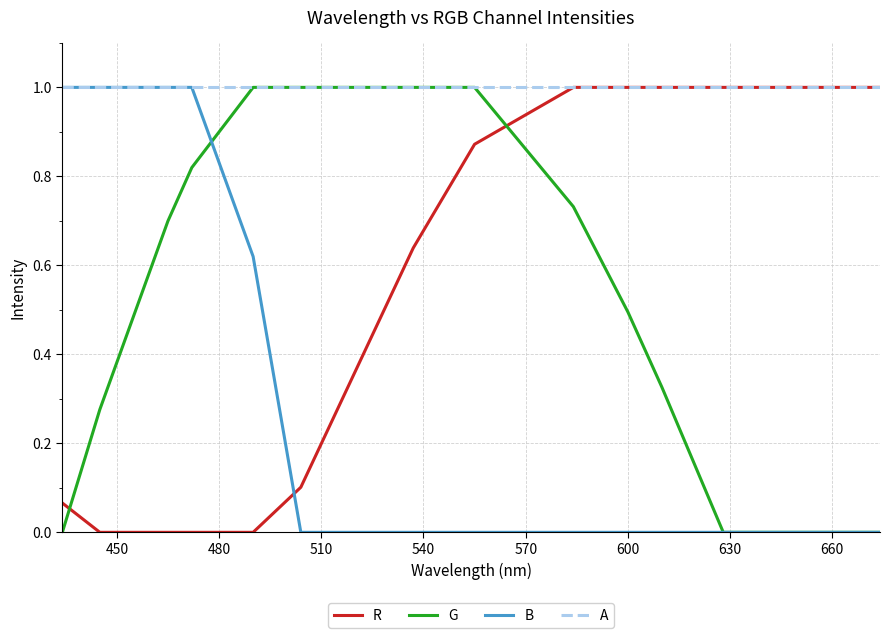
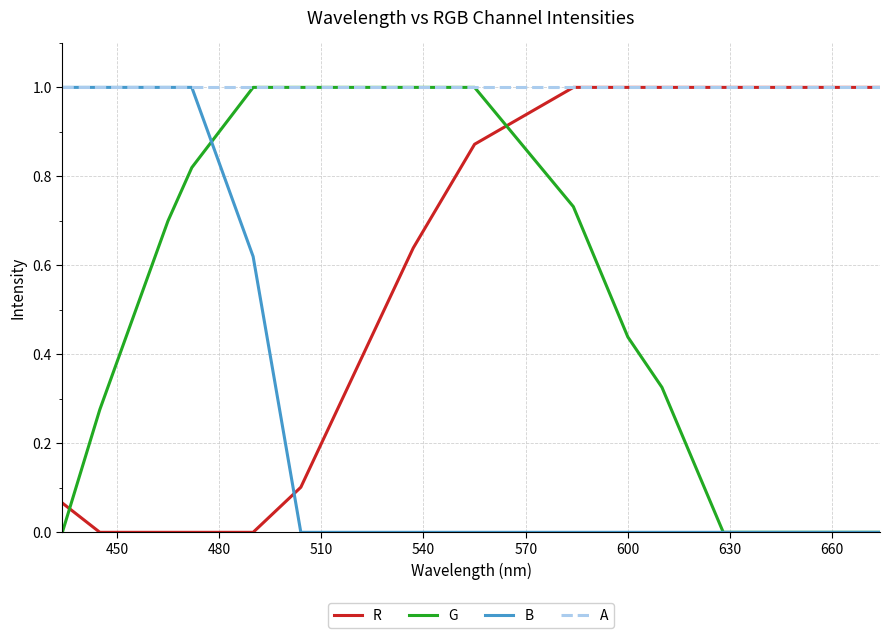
  {
    "G": {
-     "600": 0.50
+     "600": 0.44
    },
    "B": {
      "600": 0.00
    }
  }
